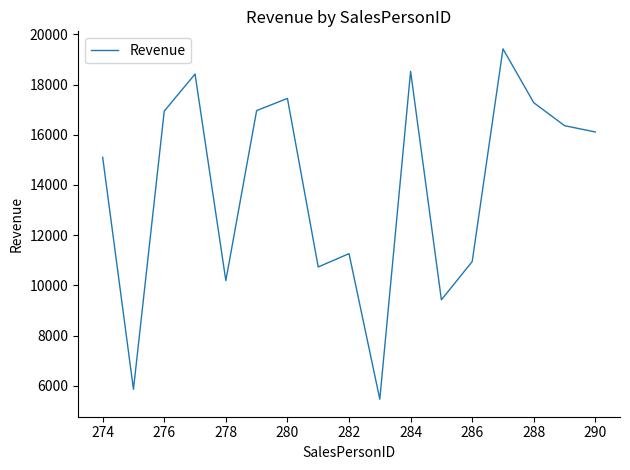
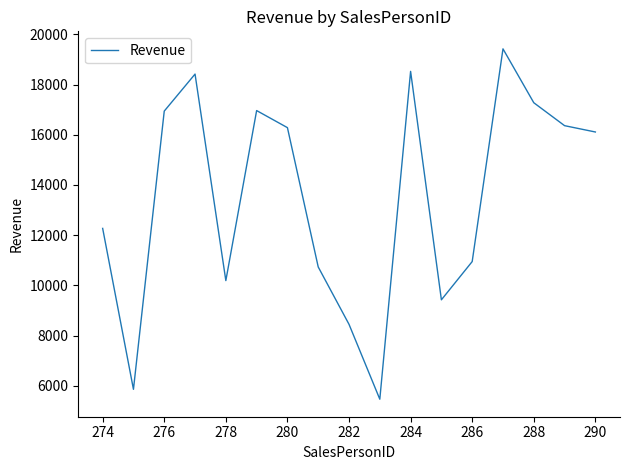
  {
-   "274": 15100,
+   "274": 12300,
    "276": 16900,
    "278": 10200,
-   "280": 17400,
-   "282": 11300,
+   "280": 16300,
+   "282": 8400,
    "284": 18500,
    "286": 10900,
    "288": 17300,
    "290": 16100
  }
